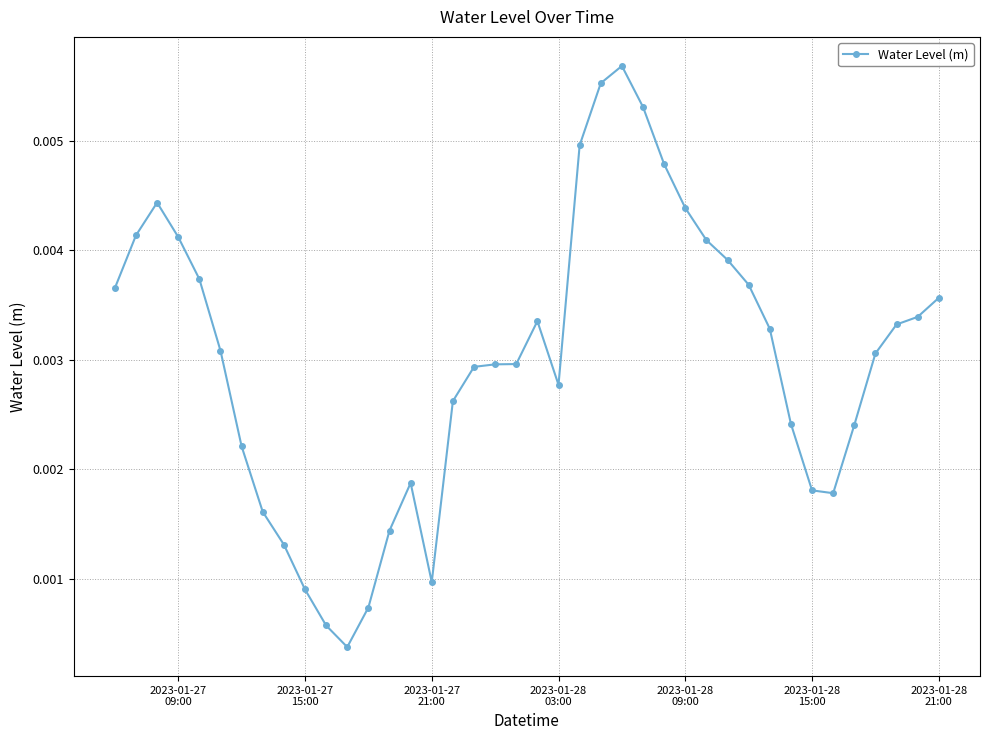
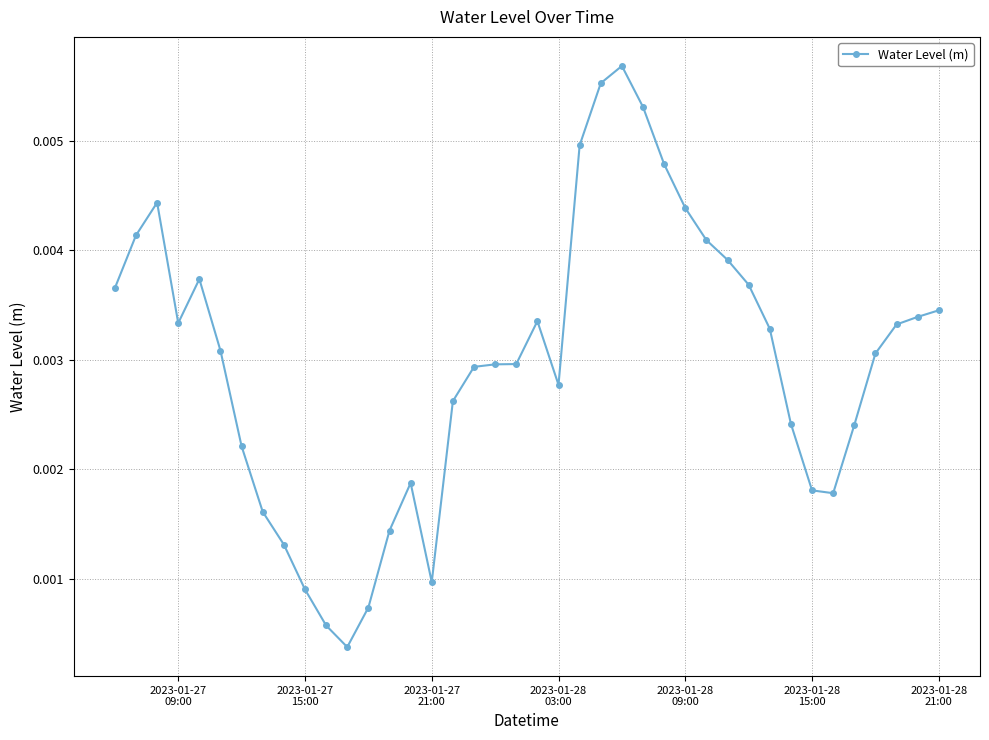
  {
-   "2023-01-27 09:00": 0.00412,
+   "2023-01-27 09:00": 0.00333,
    "2023-01-27 15:00": 0.00090,
    "2023-01-27 21:00": 0.00097,
    "2023-01-28 03:00": 0.00277,
    "2023-01-28 09:00": 0.00438,
    "2023-01-28 15:00": 0.00181,
-   "2023-01-28 21:00": 0.00356
+   "2023-01-28 21:00": 0.00345
  }
